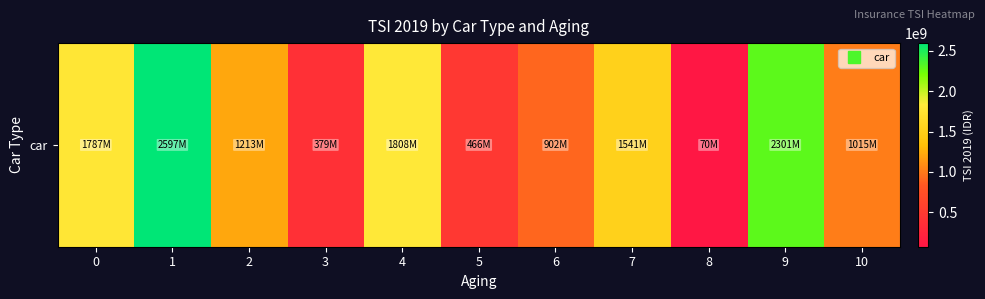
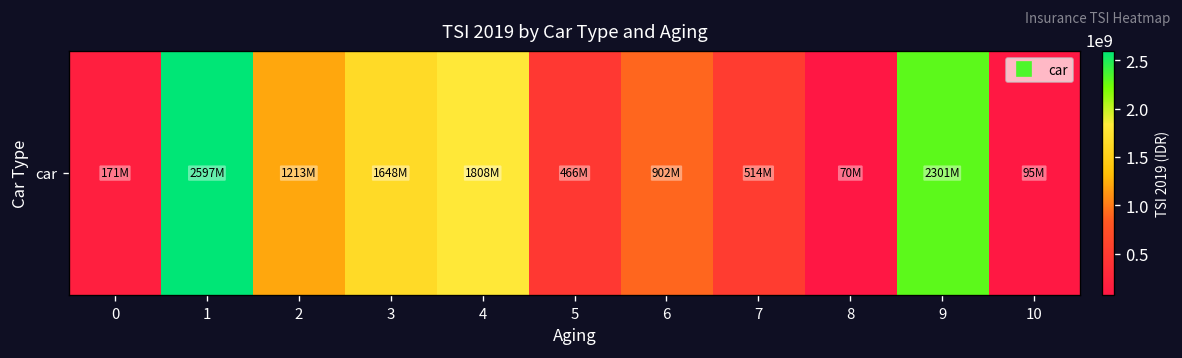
  {
    "car": {
-     "0": "1787M",
-     "3": "379M",
-     "7": "1541M",
-     "10": "1015M"
+     "0": "171M",
+     "3": "1648M",
+     "7": "514M",
+     "10": "95M"
    }
  }
